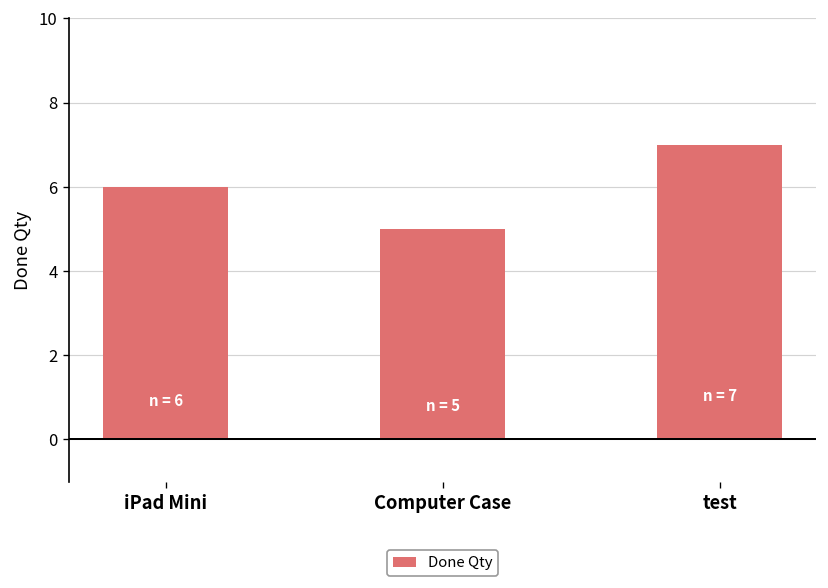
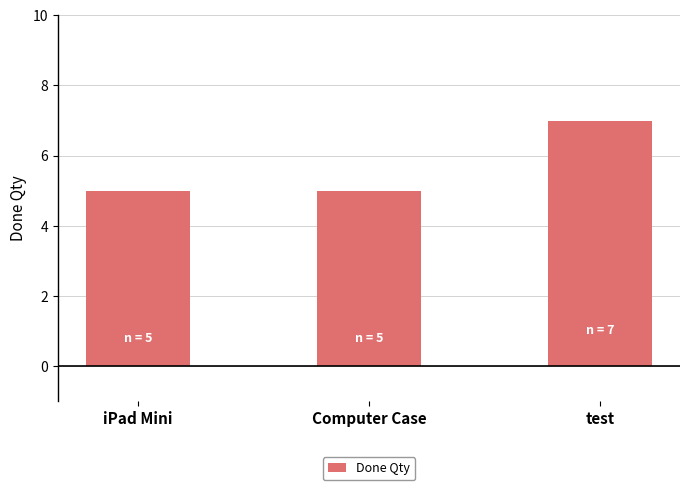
  {
-   "iPad Mini": 6,
+   "iPad Mini": 5,
    "Computer Case": 5,
    "test": 7
  }
